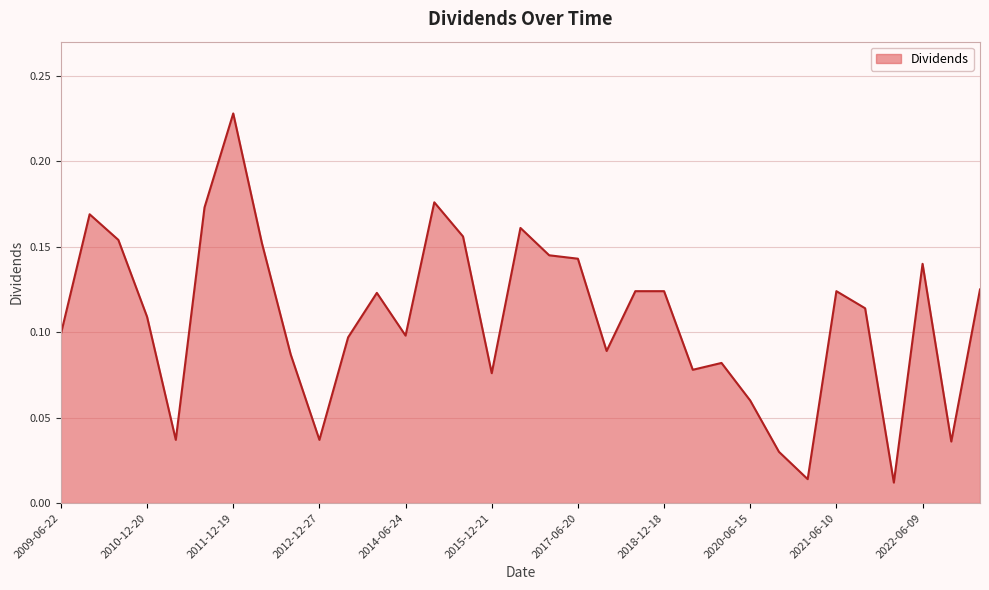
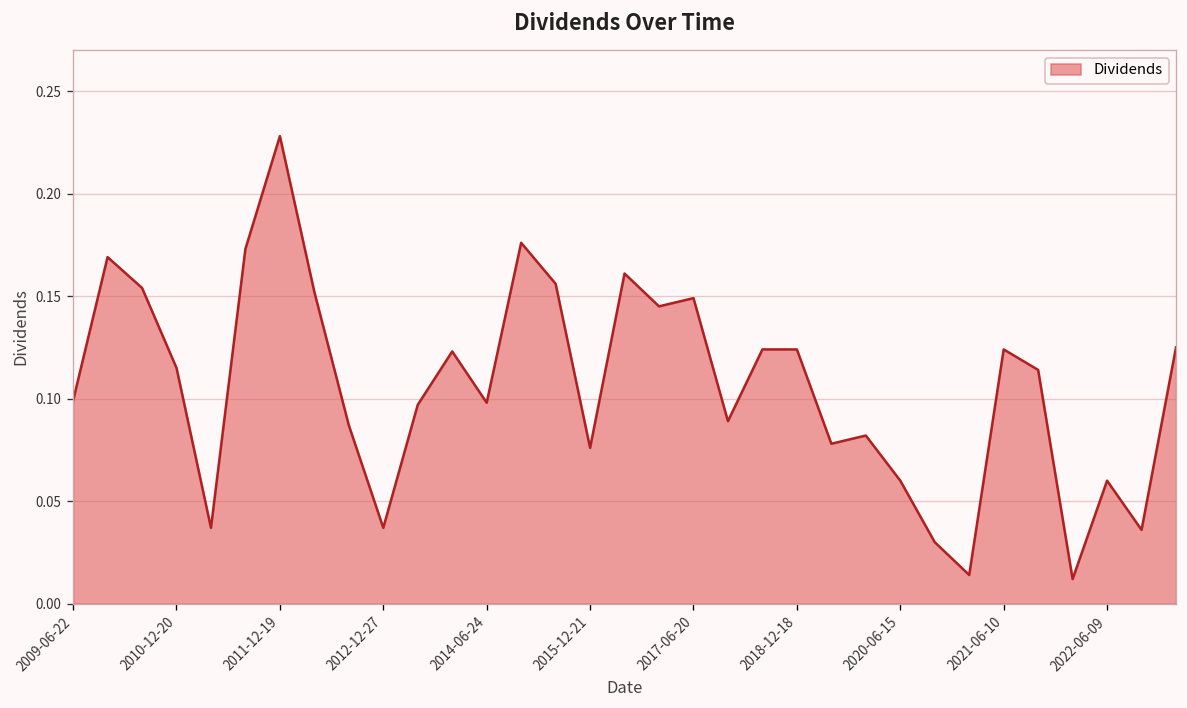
  {
    "2009-06-22": 0.099,
-   "2010-12-20": 0.109,
+   "2010-12-20": 0.115,
    "2011-12-19": 0.228,
    "2012-12-27": 0.037,
    "2014-06-24": 0.098,
    "2015-12-21": 0.076,
-   "2017-06-20": 0.143,
+   "2017-06-20": 0.149,
    "2018-12-18": 0.124,
    "2020-06-15": 0.060,
    "2021-06-10": 0.124,
-   "2022-06-09": 0.14
+   "2022-06-09": 0.06
  }
